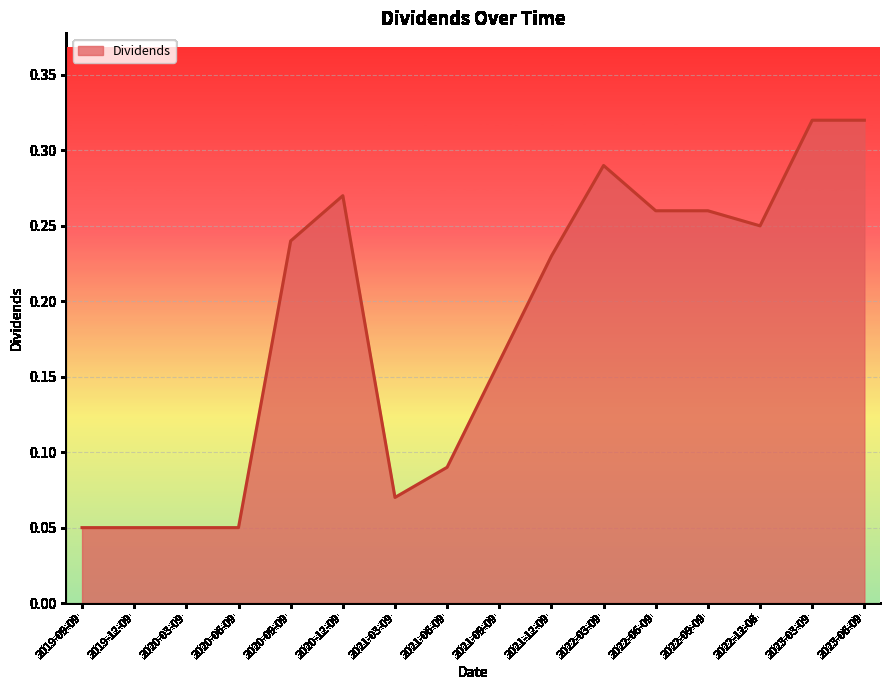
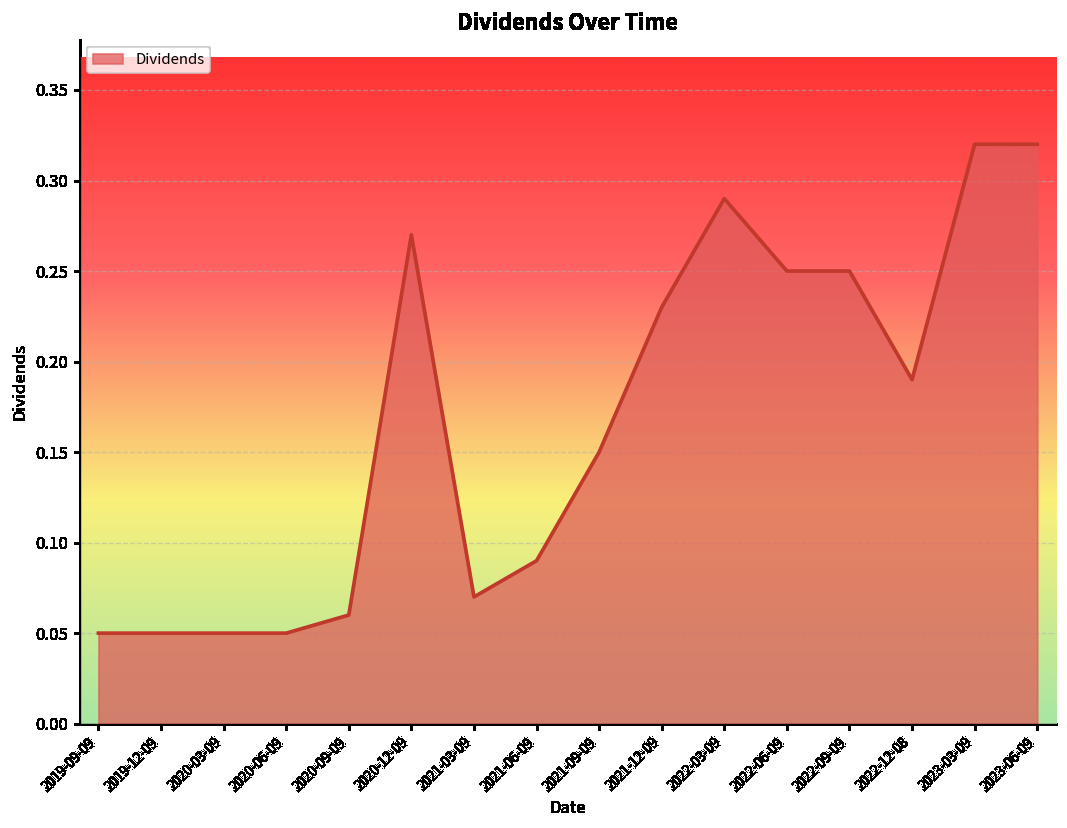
  {
    "2019-09-09": 0.05,
    "2019-12-09": 0.05,
    "2020-03-09": 0.05,
    "2020-06-09": 0.05,
-   "2020-09-09": 0.24,
+   "2020-09-09": 0.06,
    "2020-12-09": 0.27,
    "2021-03-09": 0.07,
    "2021-06-09": 0.09,
-   "2021-09-09": 0.16,
+   "2021-09-09": 0.15,
    "2021-12-09": 0.23,
    "2022-03-09": 0.29,
-   "2022-06-09": 0.26,
-   "2022-09-09": 0.26,
-   "2022-12-08": 0.25,
+   "2022-06-09": 0.25,
+   "2022-09-09": 0.25,
+   "2022-12-08": 0.19,
    "2023-03-09": 0.32,
    "2023-06-09": 0.32
  }
